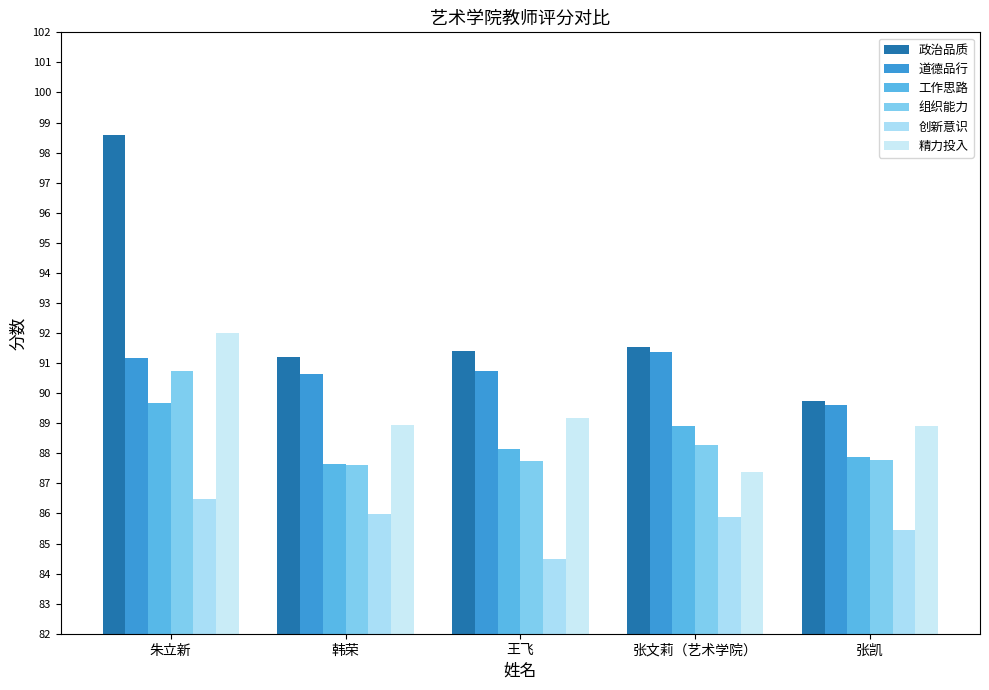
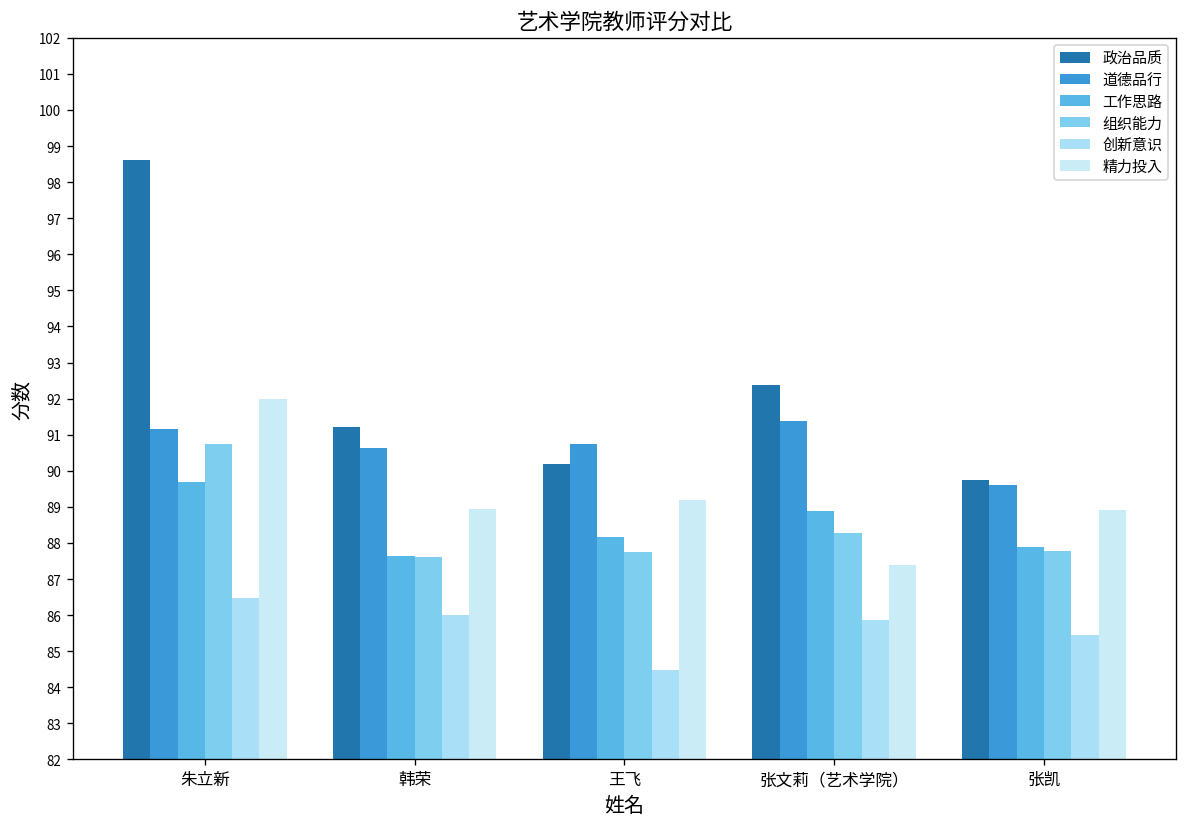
  {
    "政治品质": {
      "朱立新": 98.6,
      "韩荣": 91.2,
-     "王飞": 91.4,
-     "张文莉（艺术学院）": 91.5,
+     "王飞": 90.2,
+     "张文莉（艺术学院）": 92.4,
      "张凯": 89.7
    }
  }
